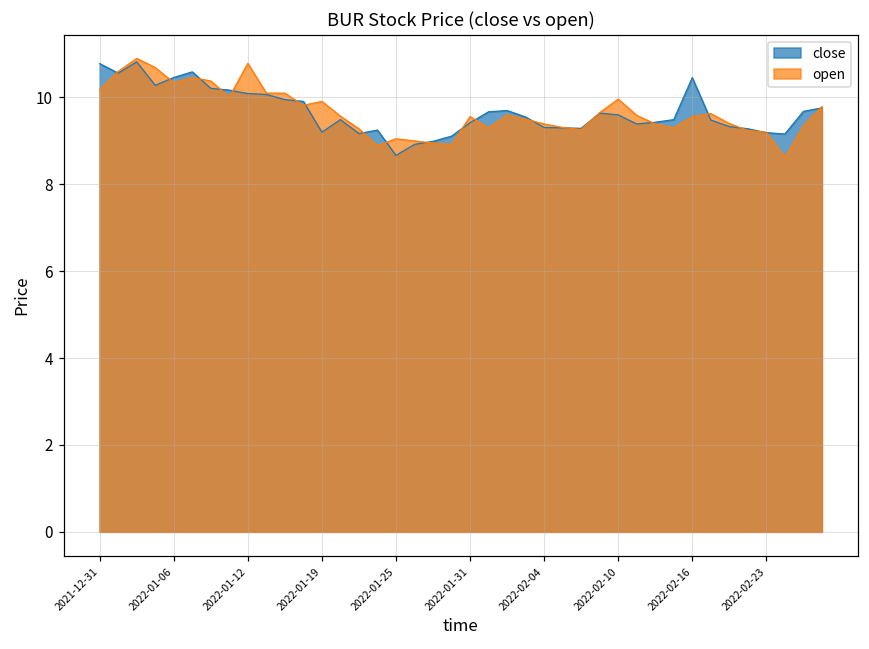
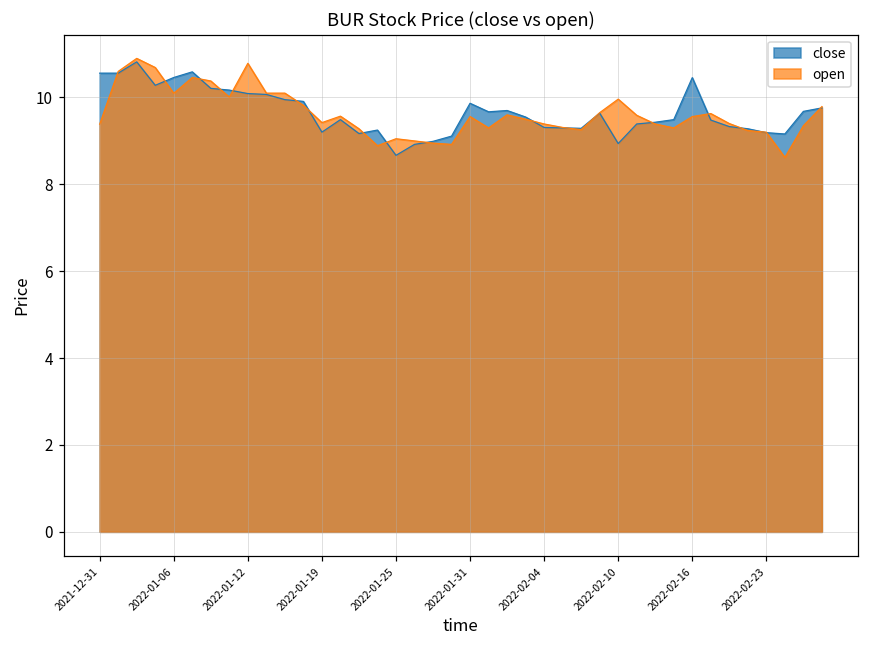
  {
    "close": {
-     "2021-12-31": 10.8,
+     "2021-12-31": 10.6,
      "2022-01-06": 10.5,
      "2022-01-12": 10.1,
      "2022-01-19": 9.2,
      "2022-01-25": 8.7,
-     "2022-01-31": 9.4,
+     "2022-01-31": 9.9,
      "2022-02-04": 9.3,
-     "2022-02-10": 9.6,
+     "2022-02-10": 8.9,
      "2022-02-16": 10.5
    },
    "open": {
-     "2021-12-31": 10.2,
-     "2022-01-06": 10.3,
+     "2021-12-31": 9.4,
+     "2022-01-06": 10.1,
      "2022-01-12": 10.8,
-     "2022-01-19": 9.9,
+     "2022-01-19": 9.4,
      "2022-01-25": 9.1,
      "2022-01-31": 9.6,
      "2022-02-04": 9.4,
      "2022-02-10": 10.0,
      "2022-02-16": 9.6
    }
  }
